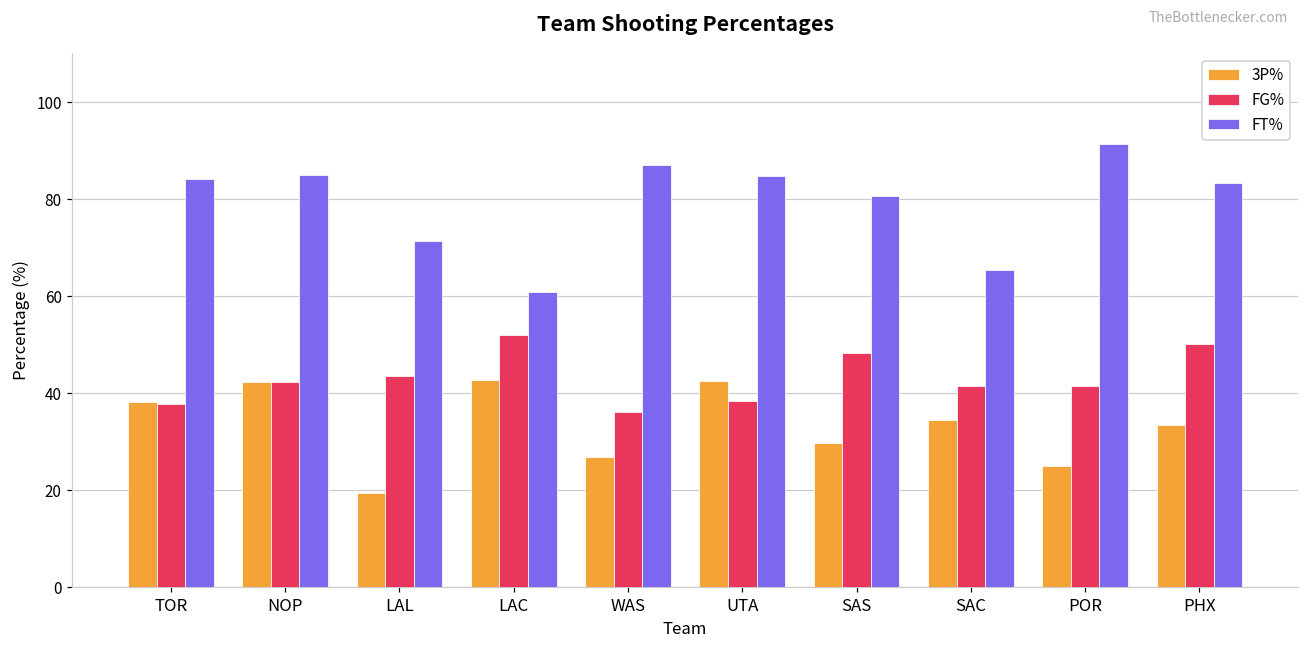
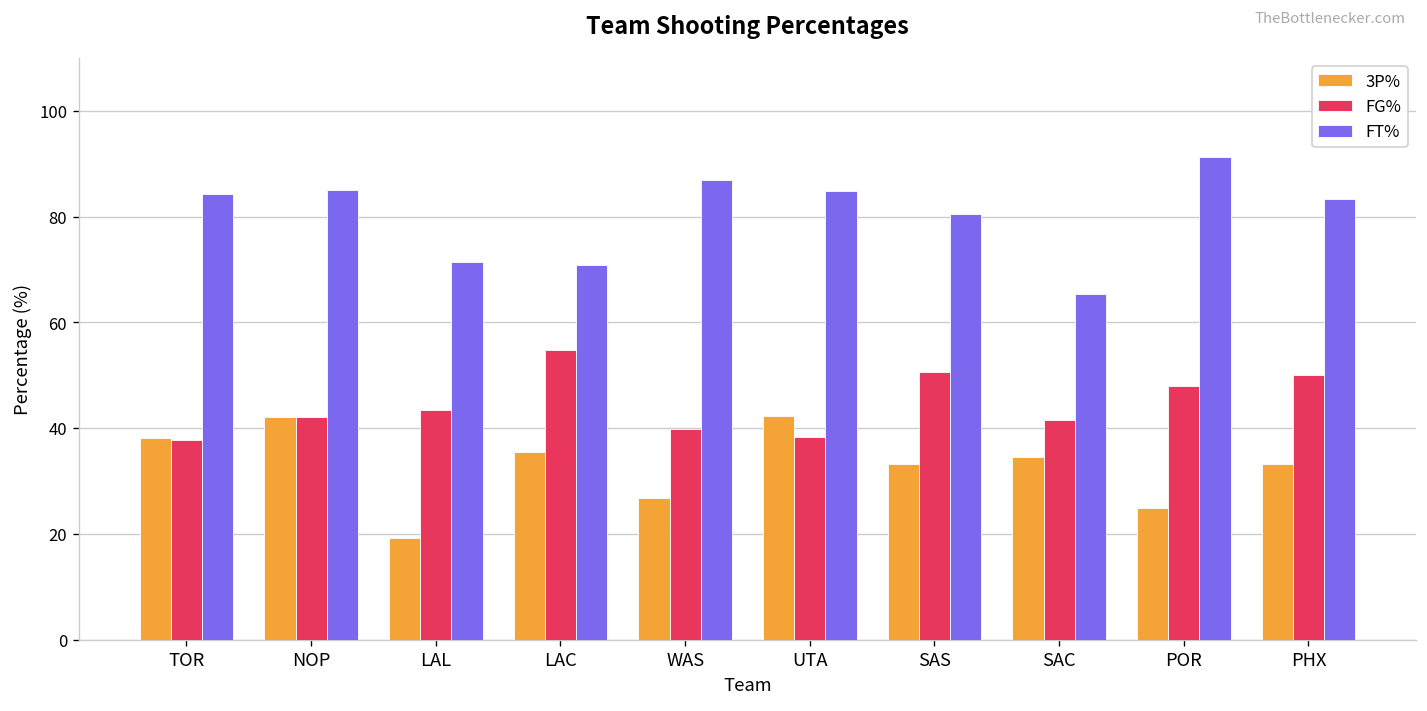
  {
    "3P%": {
      "TOR": 38,
      "NOP": 42,
      "LAL": 19,
-     "LAC": 43,
+     "LAC": 36,
      "WAS": 27,
      "UTA": 42,
-     "SAS": 30,
+     "SAS": 33,
      "SAC": 35,
      "POR": 25,
      "PHX": 33
    },
    "FG%": {
      "TOR": 38,
      "NOP": 42,
      "LAL": 44,
-     "LAC": 52,
-     "WAS": 36,
+     "LAC": 55,
+     "WAS": 40,
      "UTA": 38,
-     "SAS": 48,
+     "SAS": 51,
      "SAC": 42,
-     "POR": 41,
+     "POR": 48,
      "PHX": 50
    },
    "FT%": {
      "TOR": 84,
      "NOP": 85,
      "LAL": 71,
-     "LAC": 61,
+     "LAC": 71,
      "WAS": 87,
      "UTA": 85,
      "SAS": 81,
      "SAC": 65,
      "POR": 91,
      "PHX": 83
    }
  }
